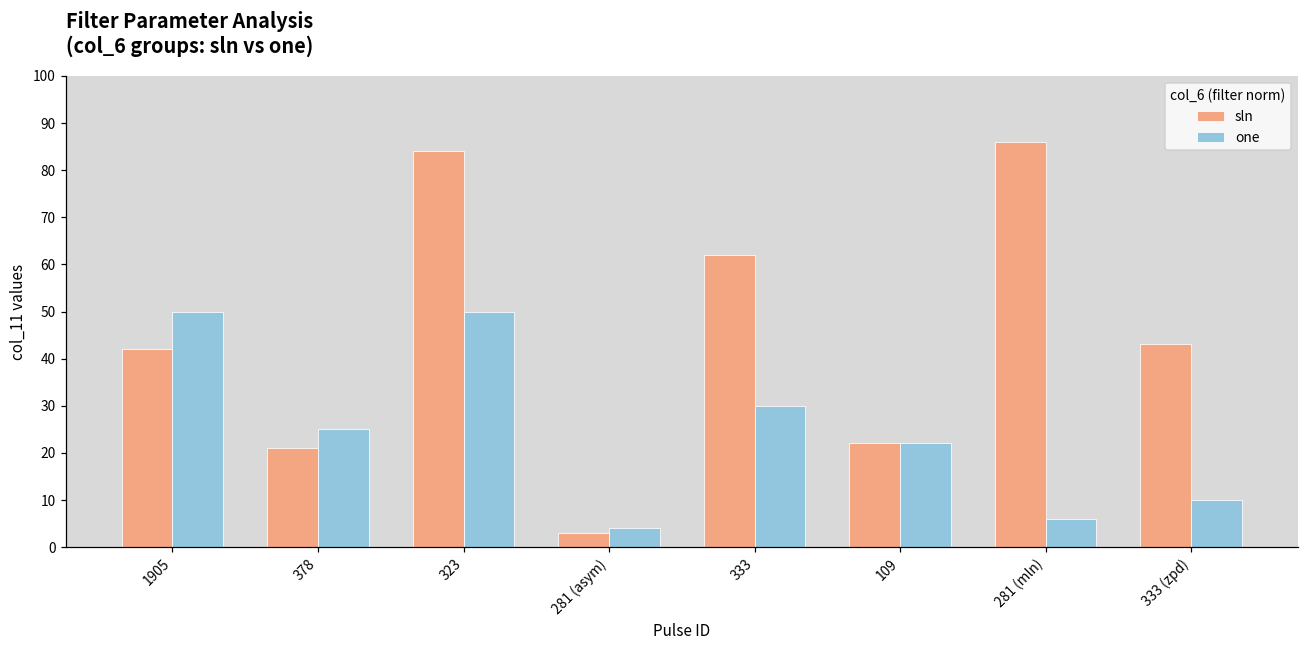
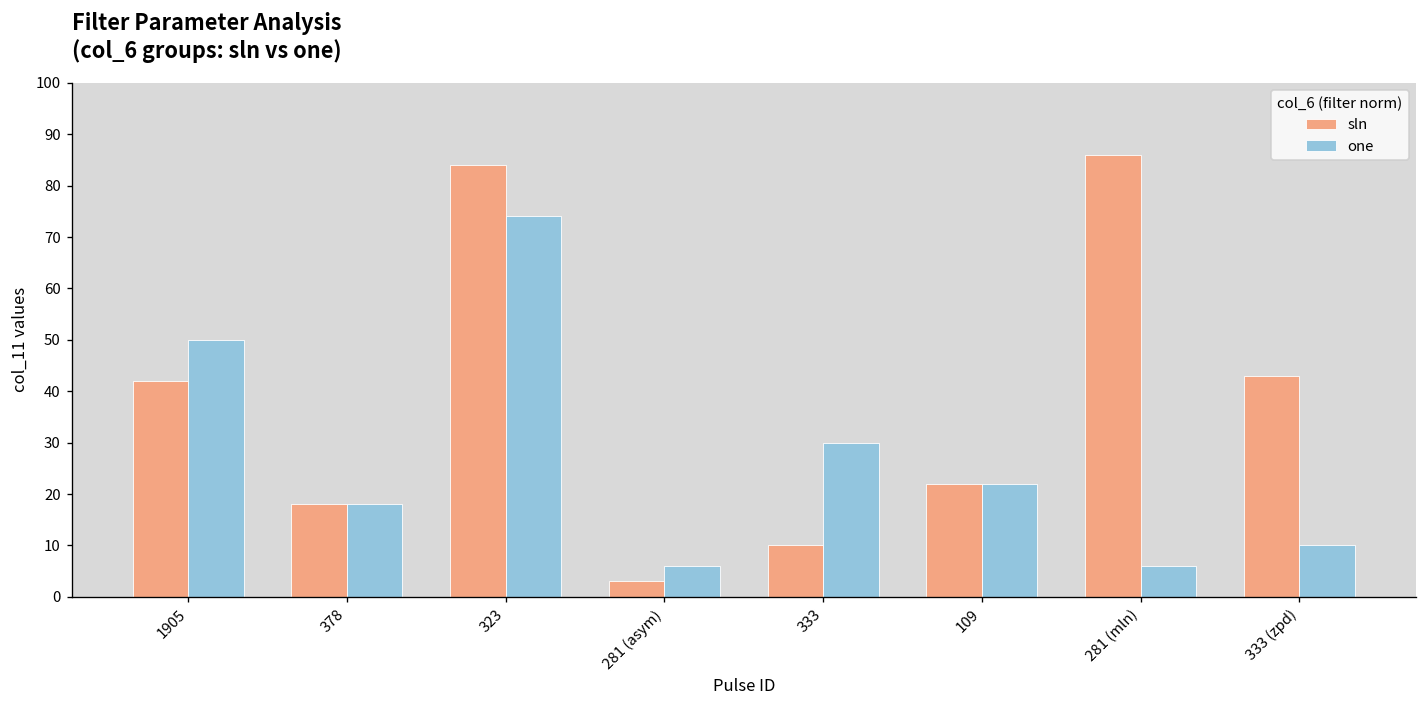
  {
    "sln": {
      "1905": 42,
-     "378": 21,
+     "378": 18,
      "323": 84,
      "281 (asym)": 3,
-     "333": 62,
+     "333": 10,
      "109": 22,
      "281 (mln)": 86,
      "333 (zpd)": 43
    },
    "one": {
      "1905": 50,
-     "378": 25,
-     "323": 50,
-     "281 (asym)": 4,
+     "378": 18,
+     "323": 74,
+     "281 (asym)": 6,
      "333": 30,
      "109": 22,
      "281 (mln)": 6,
      "333 (zpd)": 10
    }
  }
